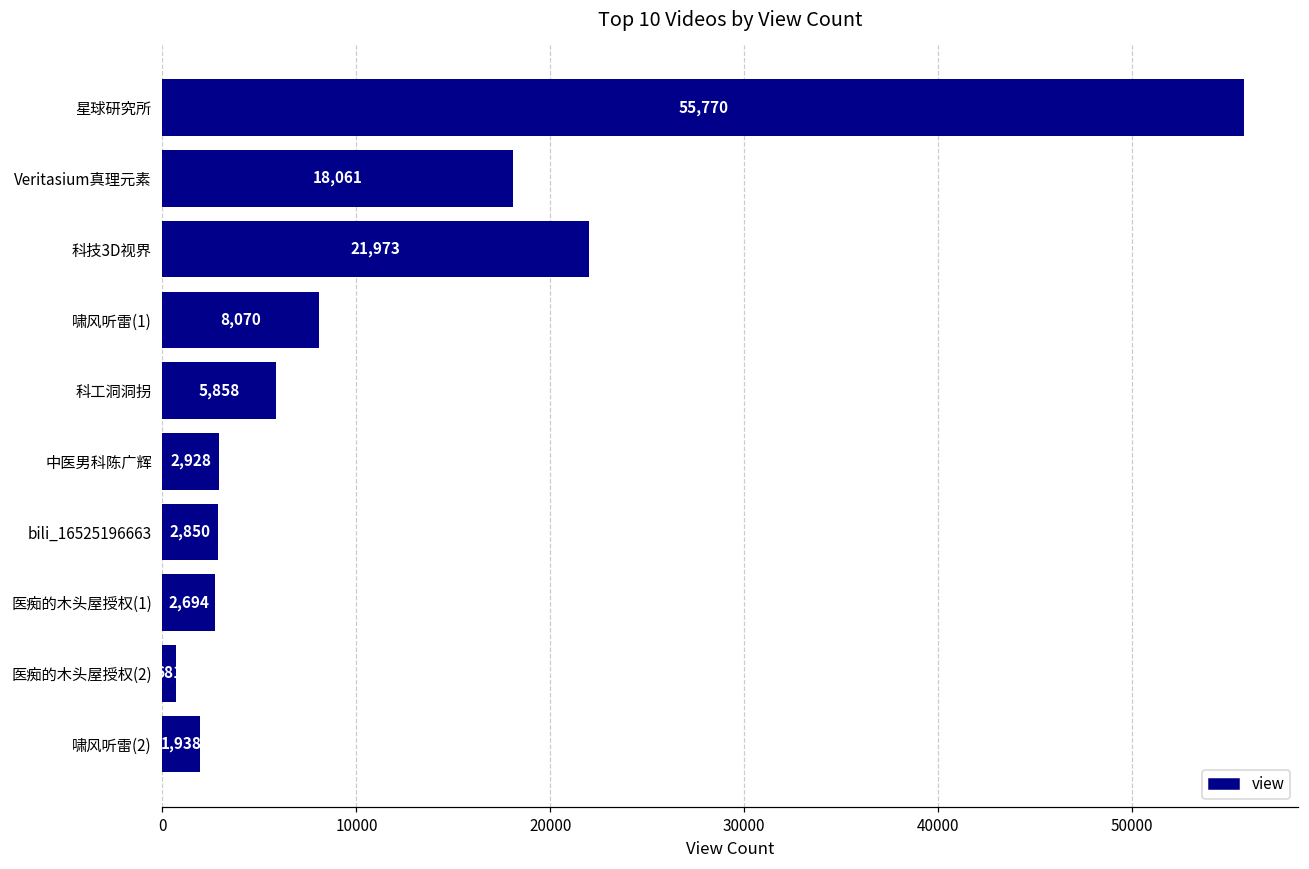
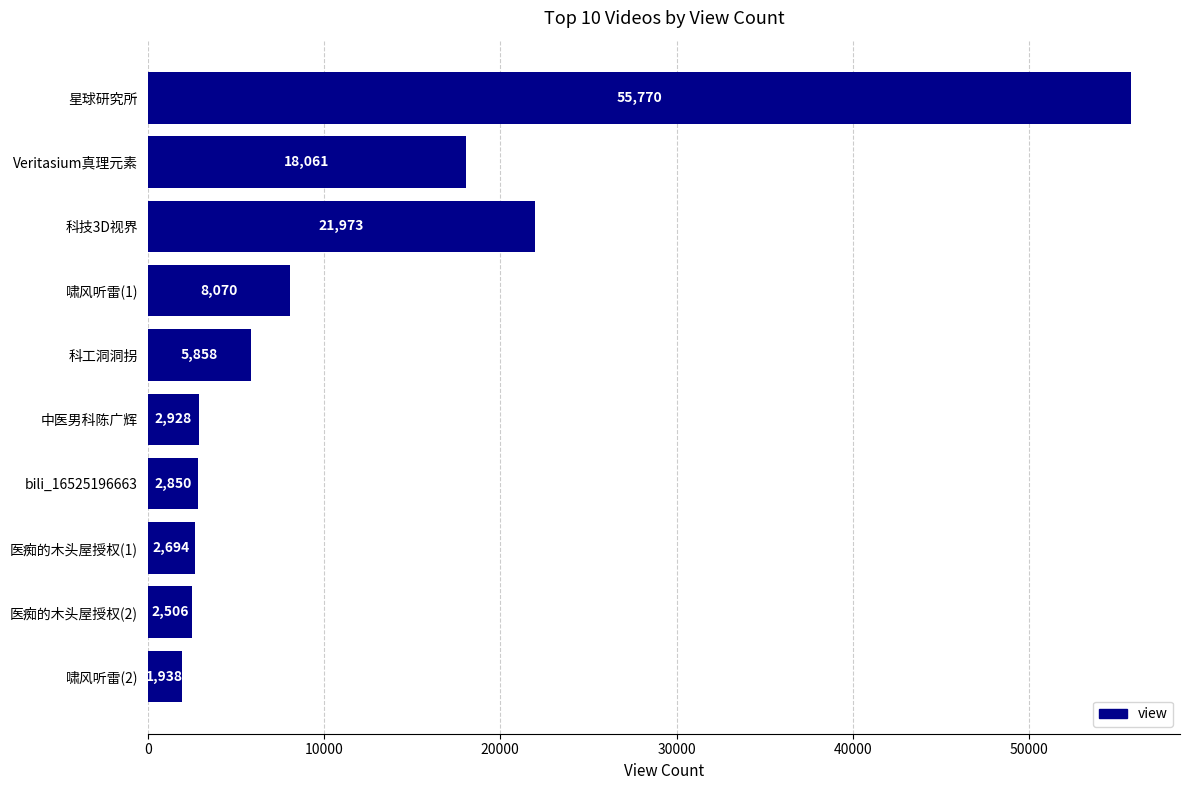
  {
-   "医痴的木头屋授权(2)": 700
+   "医痴的木头屋授权(2)": 2500
  }
